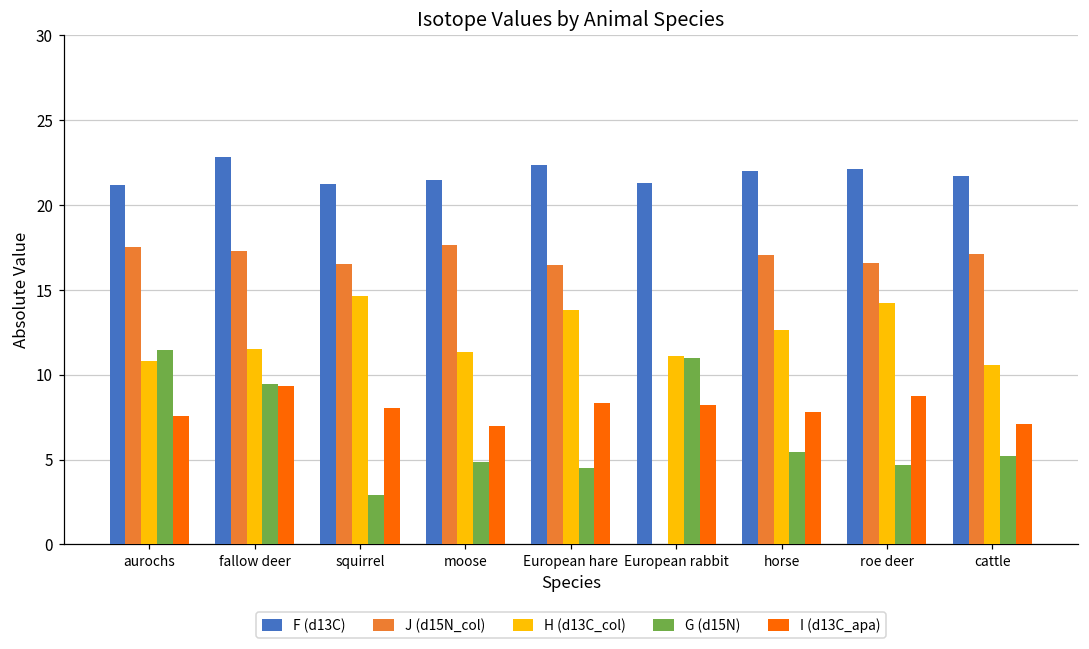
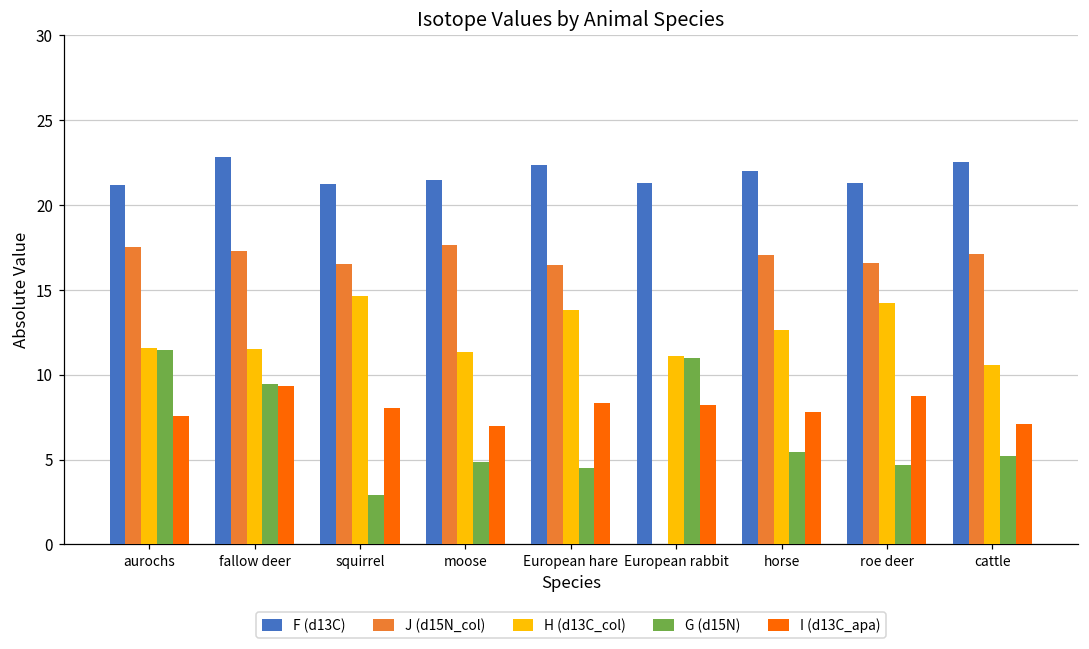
  {
    "F (d13C)": {
      "aurochs": 21.2,
      "fallow deer": 22.8,
      "squirrel": 21.3,
      "moose": 21.5,
      "European hare": 22.3,
      "European rabbit": 21.3,
      "horse": 22.0,
-     "roe deer": 22.1,
-     "cattle": 21.7
+     "roe deer": 21.3,
+     "cattle": 22.5
    },
    "H (d13C_col)": {
-     "aurochs": 10.8,
+     "aurochs": 11.6,
      "fallow deer": 11.5,
      "squirrel": 14.6,
      "moose": 11.4,
      "European hare": 13.8,
      "European rabbit": 11.1,
      "horse": 12.7,
      "roe deer": 14.2,
      "cattle": 10.6
    },
    "G (d15N)": {
      "aurochs": 11.5,
      "fallow deer": 9.4,
      "squirrel": 2.9,
      "moose": 4.9,
      "European hare": 4.5,
      "European rabbit": 11.0,
      "horse": 5.4,
      "roe deer": 4.7,
      "cattle": 5.2
    }
  }
